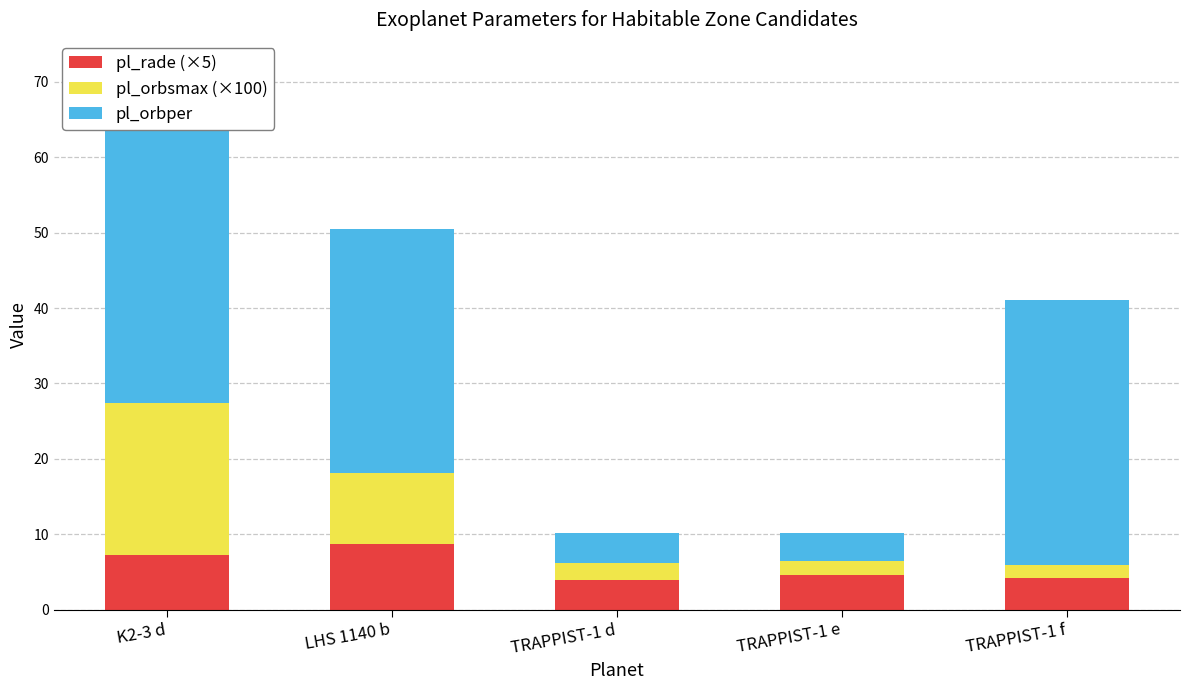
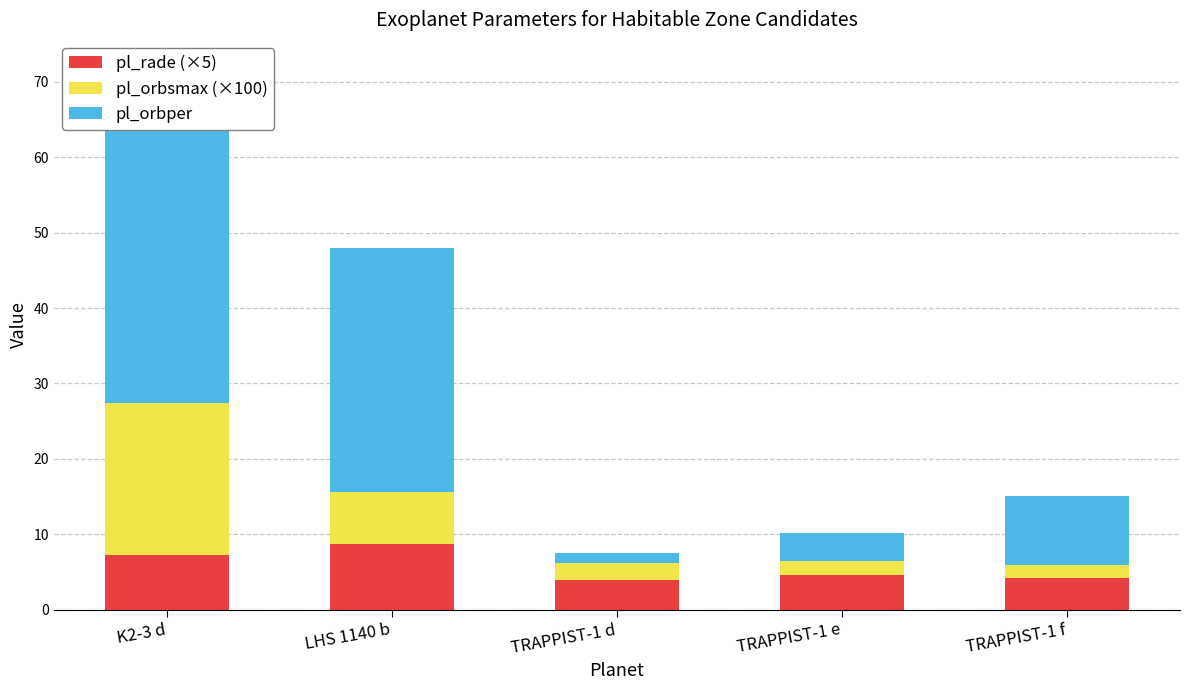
  {
    "pl_rade (×5)": {
      "K2-3 d": 7,
      "LHS 1140 b": 9,
      "TRAPPIST-1 d": 4,
      "TRAPPIST-1 e": 5,
      "TRAPPIST-1 f": 4
    },
    "pl_orbsmax (×100)": {
      "K2-3 d": 20,
-     "LHS 1140 b": 9,
+     "LHS 1140 b": 7,
      "TRAPPIST-1 d": 2,
      "TRAPPIST-1 e": 2,
      "TRAPPIST-1 f": 2
    },
    "pl_orbper": {
      "LHS 1140 b": 32,
-     "TRAPPIST-1 d": 4,
+     "TRAPPIST-1 d": 1,
      "TRAPPIST-1 e": 4,
-     "TRAPPIST-1 f": 35
+     "TRAPPIST-1 f": 9
    }
  }
